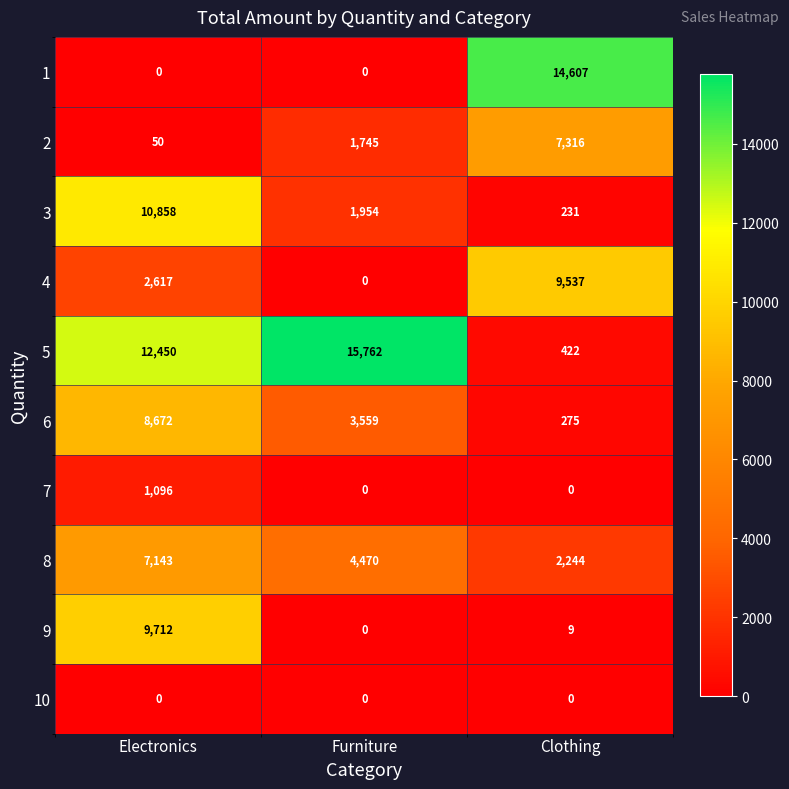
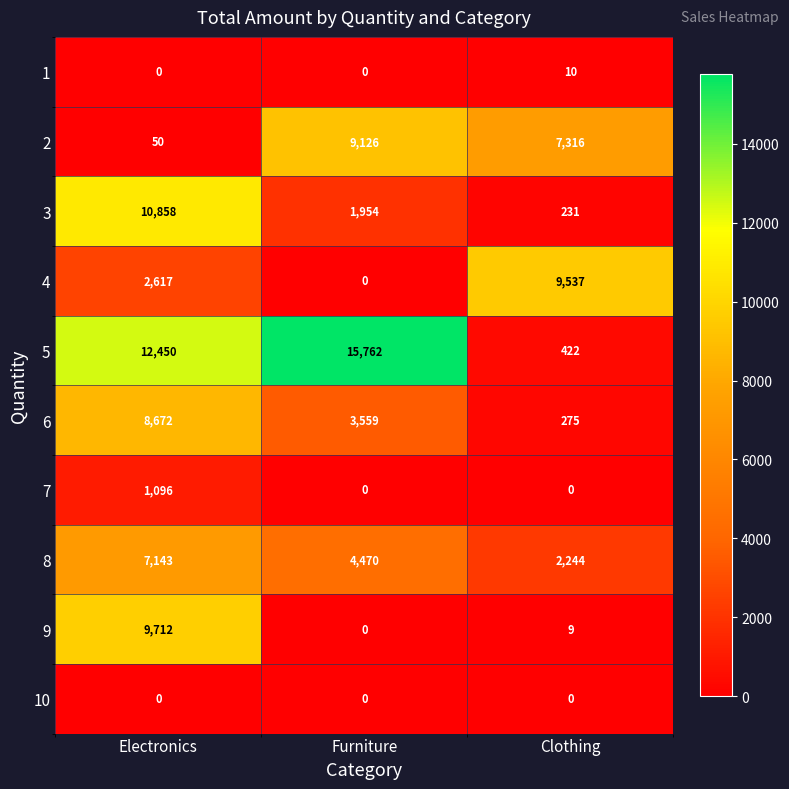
  {
    "1": {
      "Electronics": "0",
      "Furniture": "0",
-     "Clothing": "14,607"
+     "Clothing": "10"
    },
    "2": {
      "Electronics": "50",
-     "Furniture": "1,745",
+     "Furniture": "9,126",
      "Clothing": "7,316"
    },
    "3": {
      "Electronics": "10,858",
      "Furniture": "1,954",
      "Clothing": "231"
    },
    "4": {
      "Electronics": "2,617",
      "Furniture": "0",
      "Clothing": "9,537"
    },
    "5": {
      "Electronics": "12,450",
      "Furniture": "15,762",
      "Clothing": "422"
    },
    "6": {
      "Electronics": "8,672",
      "Furniture": "3,559",
      "Clothing": "275"
    },
    "7": {
      "Electronics": "1,096",
      "Furniture": "0",
      "Clothing": "0"
    },
    "8": {
      "Electronics": "7,143",
      "Furniture": "4,470",
      "Clothing": "2,244"
    },
    "9": {
      "Electronics": "9,712",
      "Furniture": "0",
      "Clothing": "9"
    },
    "10": {
      "Electronics": "0",
      "Furniture": "0",
      "Clothing": "0"
    }
  }
